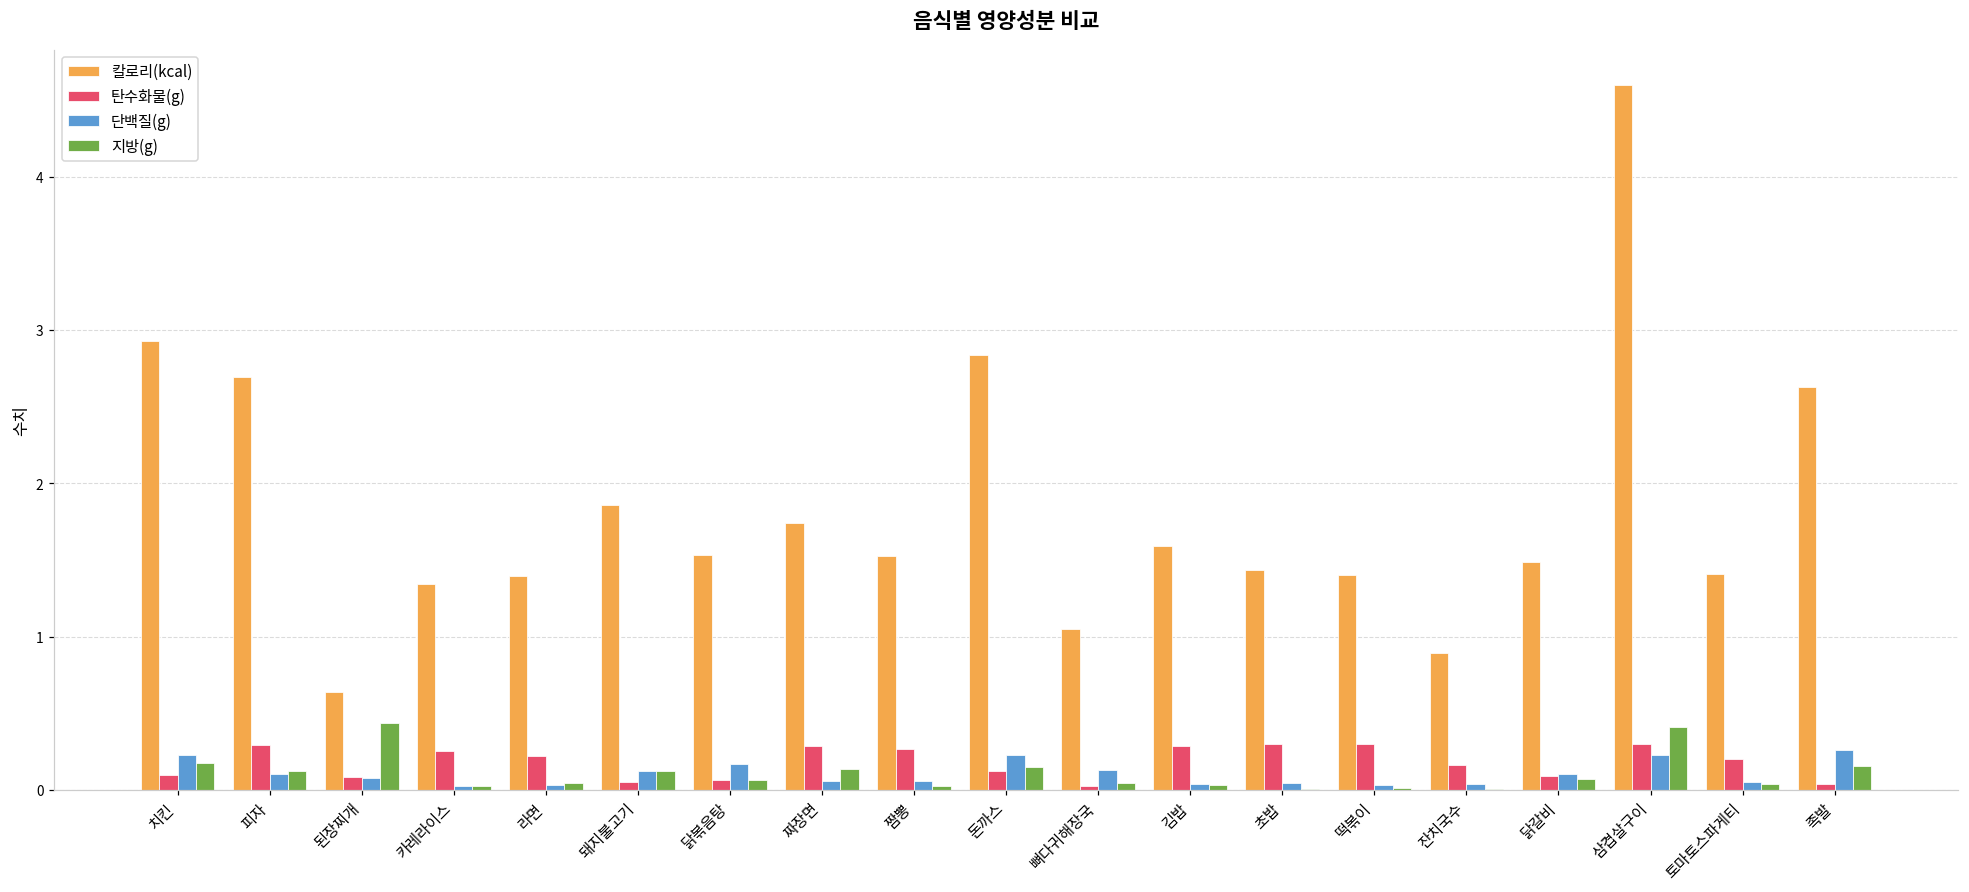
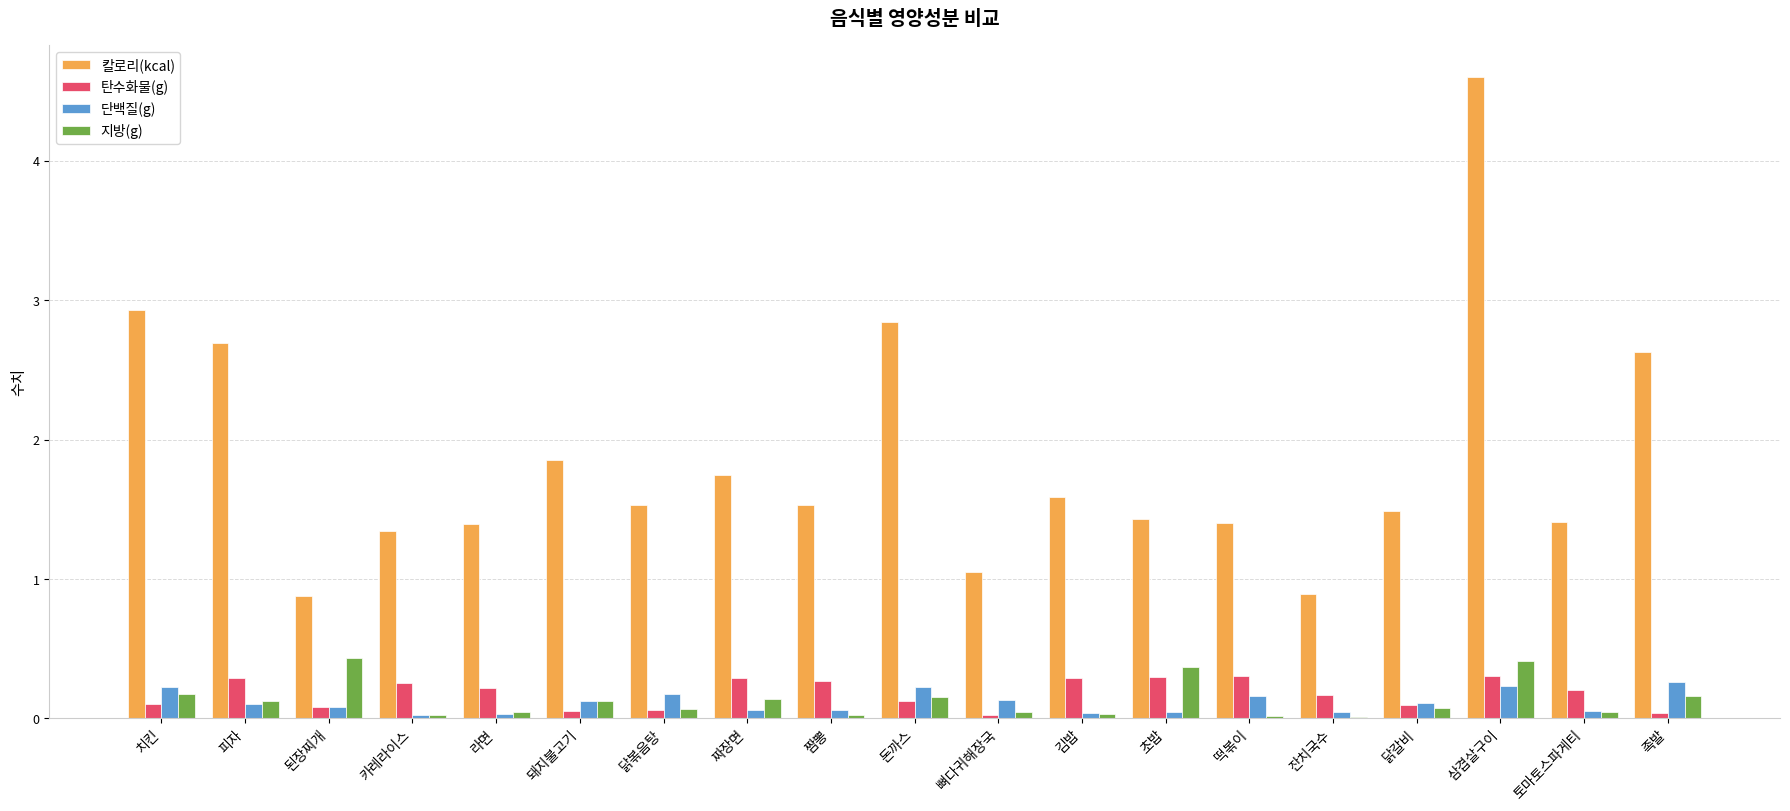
  {
    "칼로리(kcal)": {
      "치킨": 2.93,
      "피자": 2.69,
-     "된장찌개": 0.64,
+     "된장찌개": 0.88,
      "카레라이스": 1.34,
      "라면": 1.40,
      "돼지불고기": 1.86,
      "닭볶음탕": 1.53,
      "짜장면": 1.74,
      "짬뽕": 1.53,
      "돈까스": 2.84,
      "뼈다귀해장국": 1.05,
      "김밥": 1.59,
      "초밥": 1.43,
      "떡볶이": 1.40,
      "잔치국수": 0.89,
      "닭갈비": 1.49,
      "삼겹살구이": 4.60,
      "토마토스파게티": 1.41,
      "족발": 2.63
    },
    "탄수화물(g)": {
      "치킨": 0.10,
      "피자": 0.29,
      "된장찌개": 0.08,
      "카레라이스": 0.25,
      "라면": 0.22,
      "돼지불고기": 0.05,
      "닭볶음탕": 0.06,
      "짜장면": 0.29,
      "짬뽕": 0.27,
      "돈까스": 0.12,
      "뼈다귀해장국": 0.02,
      "김밥": 0.29,
      "초밥": 0.30,
      "떡볶이": 0.30,
      "잔치국수": 0.17,
      "닭갈비": 0.09,
      "삼겹살구이": 0.30,
      "토마토스파게티": 0.20,
      "족발": 0.04
    },
    "단백질(g)": {
      "치킨": 0.23,
      "피자": 0.10,
      "된장찌개": 0.08,
      "카레라이스": 0.03,
      "라면": 0.03,
      "돼지불고기": 0.12,
      "닭볶음탕": 0.17,
      "짜장면": 0.06,
      "짬뽕": 0.06,
      "돈까스": 0.23,
      "뼈다귀해장국": 0.13,
      "김밥": 0.04,
      "초밥": 0.04,
-     "떡볶이": 0.03,
+     "떡볶이": 0.16,
      "잔치국수": 0.04,
      "닭갈비": 0.11,
      "삼겹살구이": 0.23,
      "토마토스파게티": 0.05,
      "족발": 0.26
    },
    "지방(g)": {
      "치킨": 0.17,
      "피자": 0.12,
      "된장찌개": 0.43,
      "카레라이스": 0.03,
      "라면": 0.04,
      "돼지불고기": 0.12,
      "닭볶음탕": 0.06,
      "짜장면": 0.14,
      "짬뽕": 0.02,
      "돈까스": 0.15,
      "뼈다귀해장국": 0.05,
      "김밥": 0.03,
-     "초밥": 0.00,
+     "초밥": 0.37,
      "닭갈비": 0.07,
      "삼겹살구이": 0.41,
      "토마토스파게티": 0.04,
      "족발": 0.16
    }
  }
